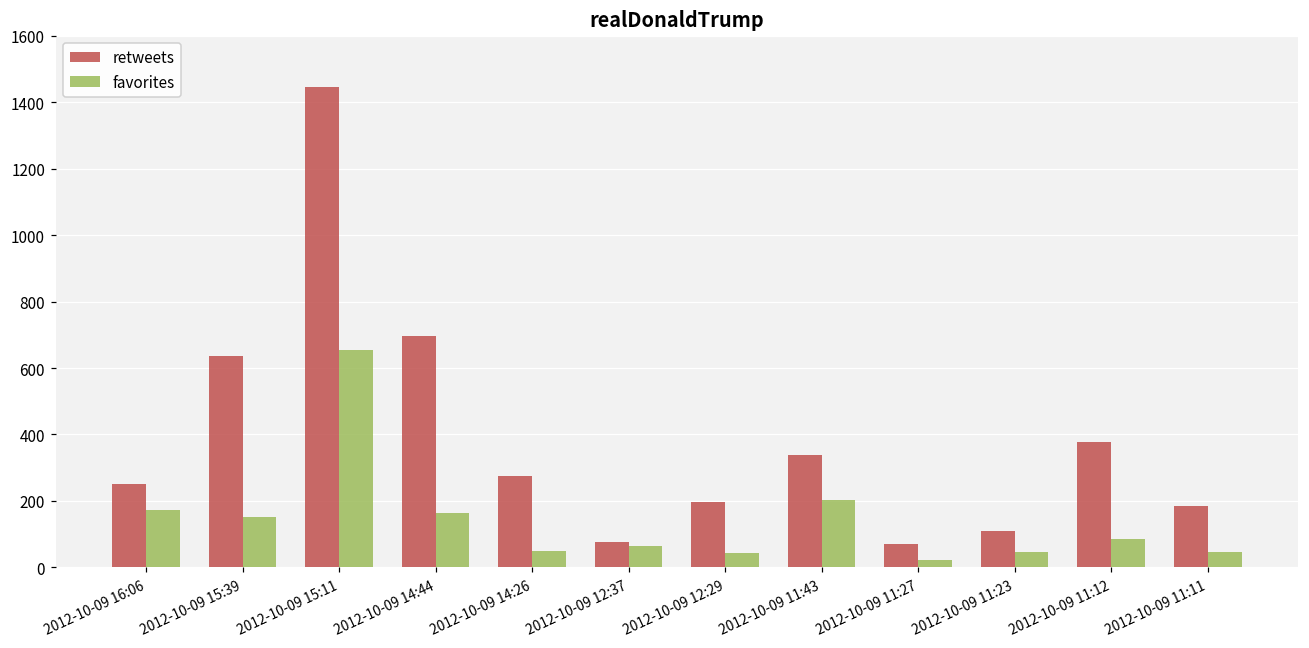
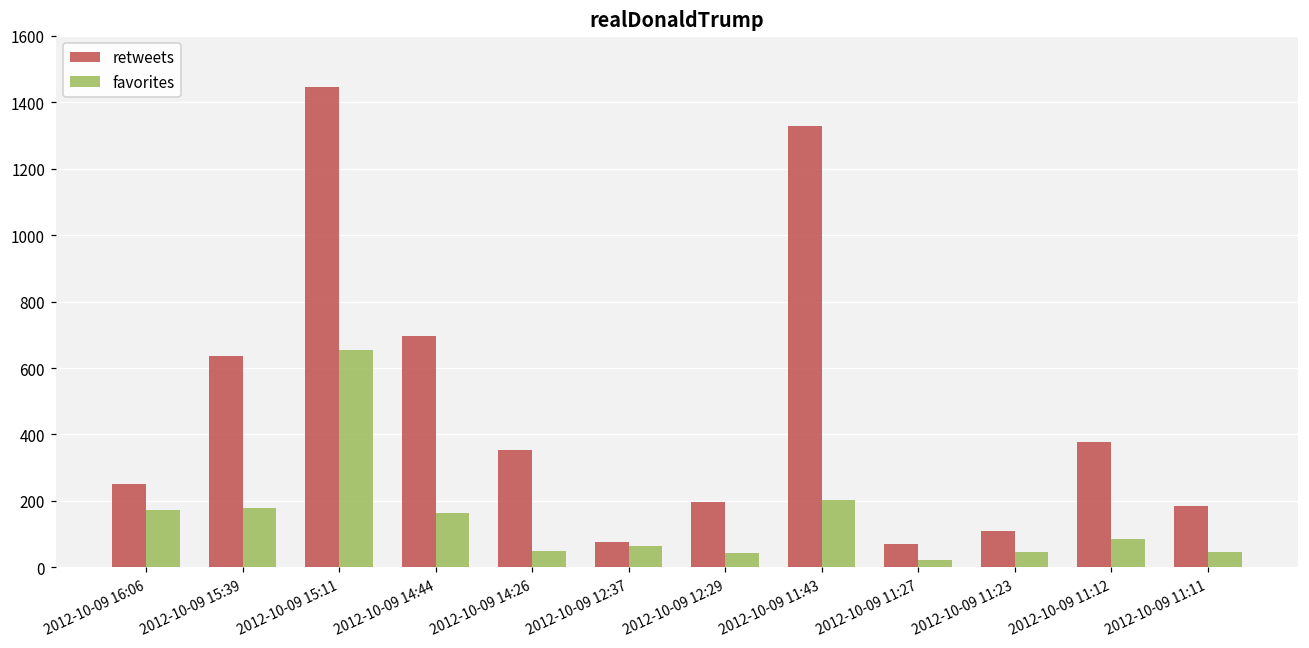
  {
    "retweets": {
      "2012-10-09 16:06": 250,
      "2012-10-09 15:39": 640,
      "2012-10-09 15:11": 1450,
      "2012-10-09 14:44": 700,
-     "2012-10-09 14:26": 280,
+     "2012-10-09 14:26": 350,
      "2012-10-09 12:37": 80,
      "2012-10-09 12:29": 200,
-     "2012-10-09 11:43": 340,
+     "2012-10-09 11:43": 1330,
      "2012-10-09 11:27": 70,
      "2012-10-09 11:23": 110,
      "2012-10-09 11:12": 380,
      "2012-10-09 11:11": 190
    },
    "favorites": {
      "2012-10-09 16:06": 170,
-     "2012-10-09 15:39": 150,
+     "2012-10-09 15:39": 180,
      "2012-10-09 15:11": 650,
      "2012-10-09 14:44": 170,
      "2012-10-09 14:26": 50,
      "2012-10-09 12:37": 60,
      "2012-10-09 12:29": 40,
      "2012-10-09 11:43": 200,
      "2012-10-09 11:27": 20,
      "2012-10-09 11:23": 50,
      "2012-10-09 11:12": 90,
      "2012-10-09 11:11": 50
    }
  }
